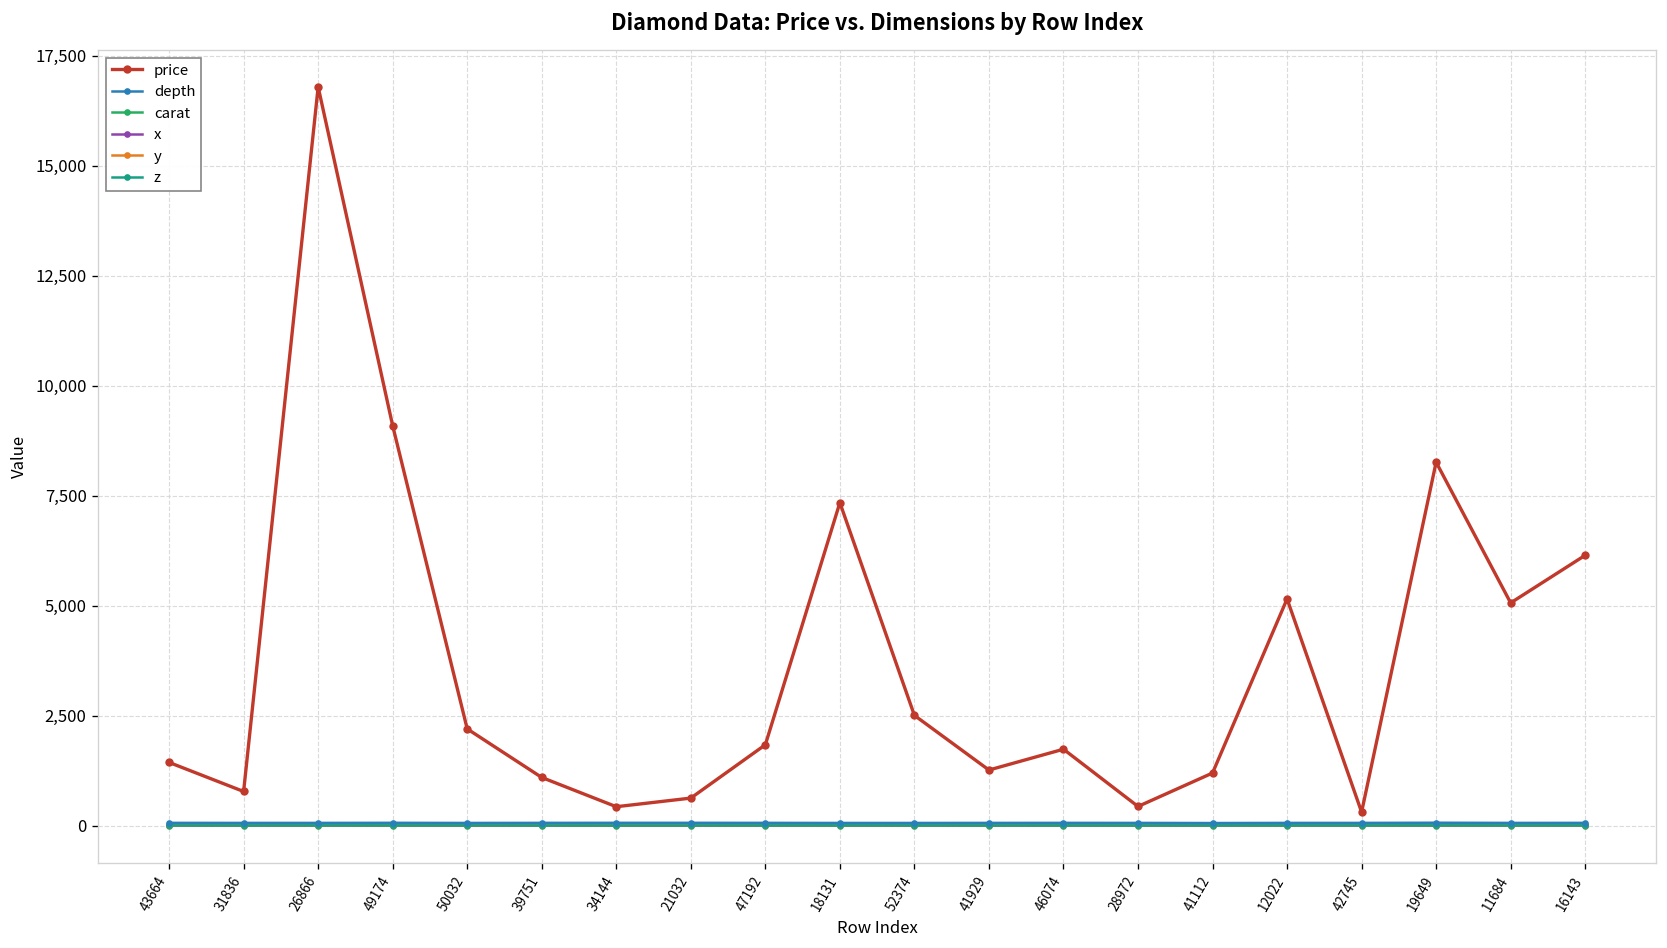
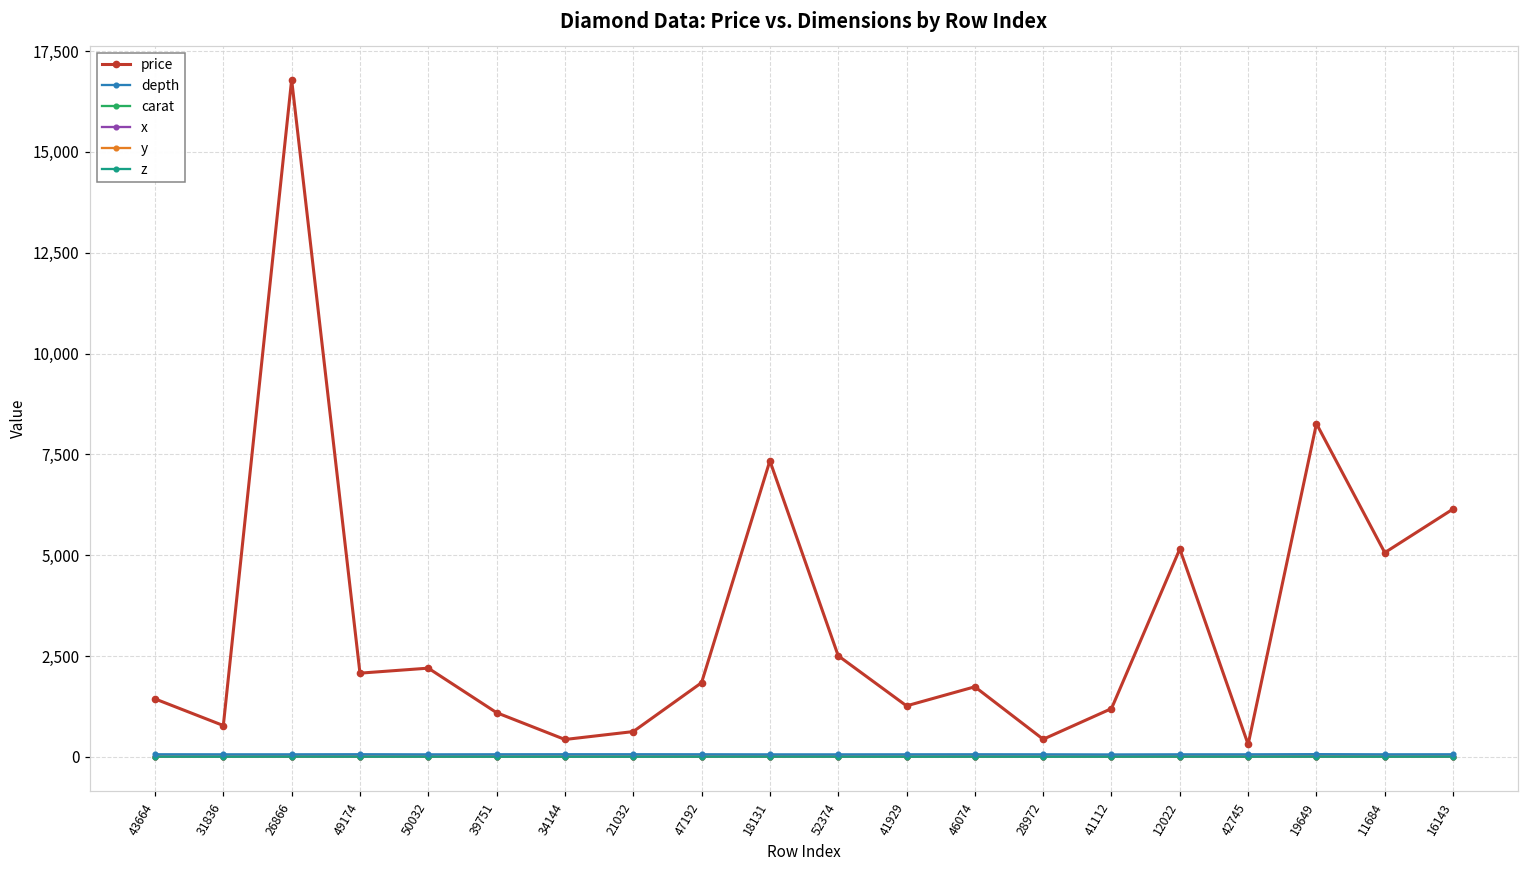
  {
    "price": {
      "43664": "1,400",
      "31836": "800",
      "26866": "16,800",
-     "49174": "9,100",
+     "49174": "2,100",
      "50032": "2,200",
      "39751": "1,100",
      "34144": "400",
      "21032": "600",
      "47192": "1,800",
      "18131": "7,300",
      "52374": "2,500",
      "41929": "1,300",
      "46074": "1,700",
      "28972": "400",
      "41112": "1,200",
      "12022": "5,200",
      "42745": "300",
      "19649": "8,300",
      "11684": "5,100",
      "16143": "6,100"
    }
  }
